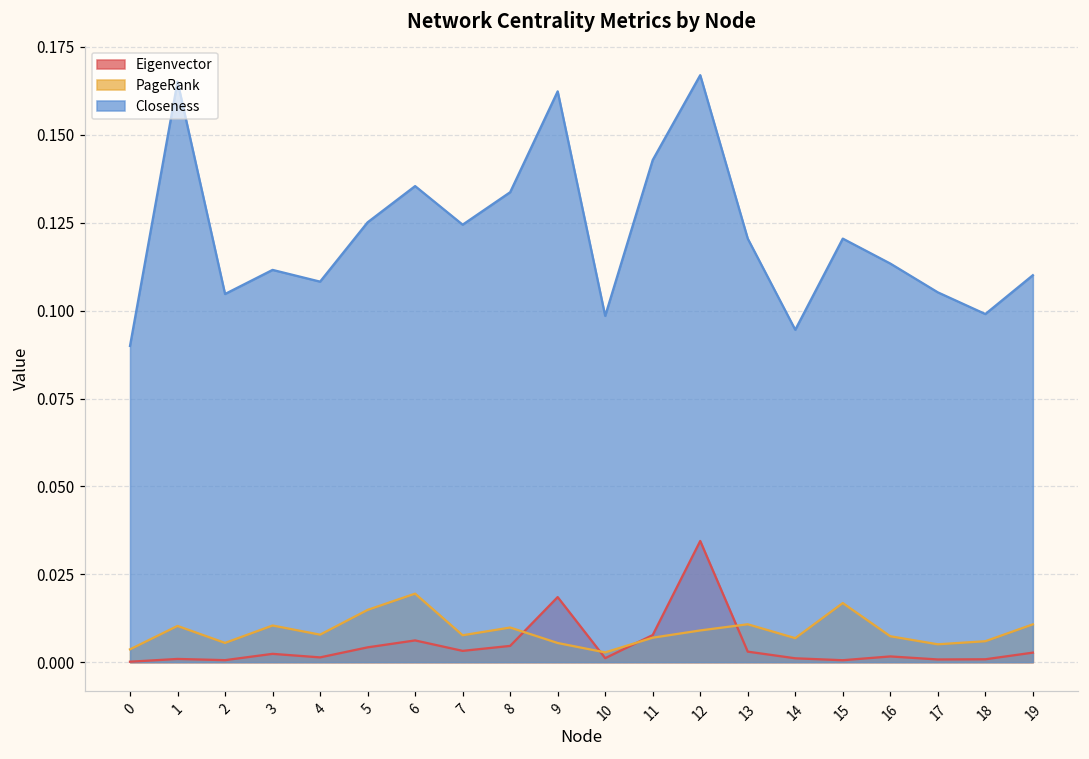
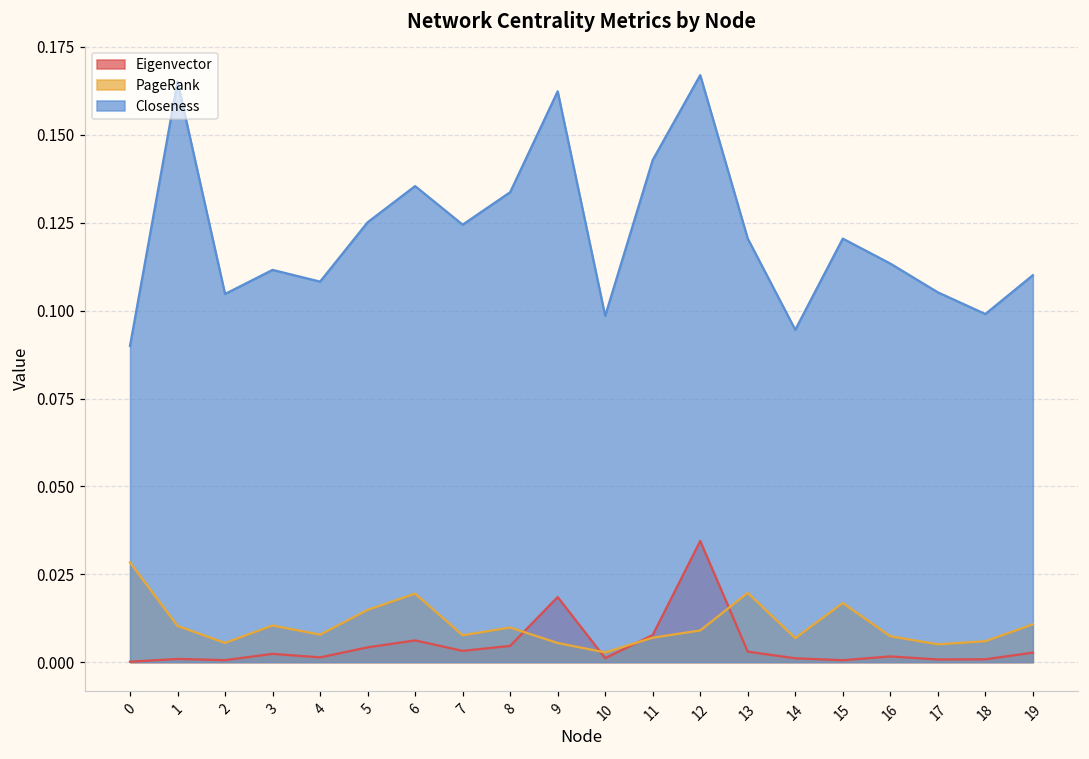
  {
    "Eigenvector": {
      "0": 0.000,
      "1": 0.001,
      "2": 0.001,
      "3": 0.002,
      "4": 0.001,
      "5": 0.004,
      "6": 0.006,
      "7": 0.003,
      "8": 0.005,
      "9": 0.019,
      "10": 0.001,
      "12": 0.034,
      "13": 0.003,
      "14": 0.001,
      "15": 0.001,
      "16": 0.002,
      "17": 0.001,
      "18": 0.001,
      "19": 0.003
    },
    "PageRank": {
-     "0": 0.004,
+     "0": 0.028,
      "1": 0.010,
      "2": 0.005,
      "3": 0.010,
      "4": 0.008,
      "5": 0.015,
      "6": 0.019,
      "7": 0.008,
      "8": 0.010,
      "9": 0.005,
      "10": 0.003,
      "12": 0.009,
-     "13": 0.011,
+     "13": 0.020,
      "14": 0.007,
      "15": 0.017,
      "16": 0.007,
      "17": 0.005,
      "18": 0.006,
      "19": 0.011
    },
    "Closeness": {
      "0": 0.090,
      "2": 0.105,
      "3": 0.112,
      "4": 0.108,
      "5": 0.125,
      "6": 0.135,
      "7": 0.124,
      "8": 0.134,
      "9": 0.162,
      "10": 0.098,
      "11": 0.143,
      "12": 0.167,
      "13": 0.120,
      "14": 0.095,
      "15": 0.120,
      "16": 0.113,
      "17": 0.105,
      "18": 0.099,
      "19": 0.110
    }
  }
